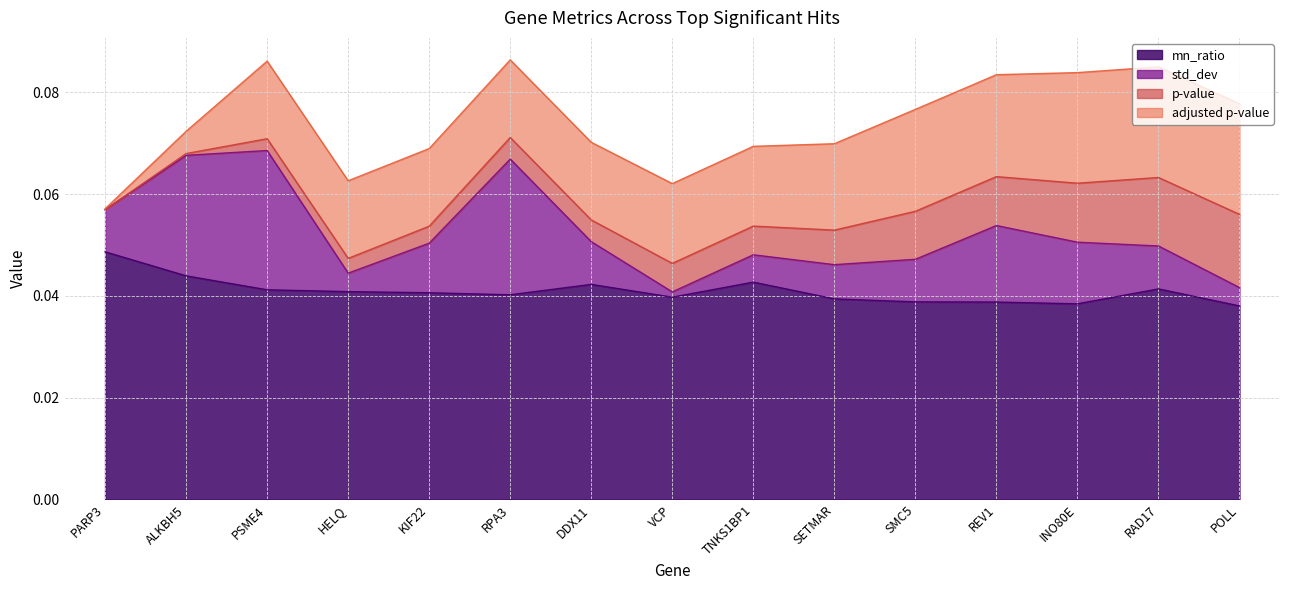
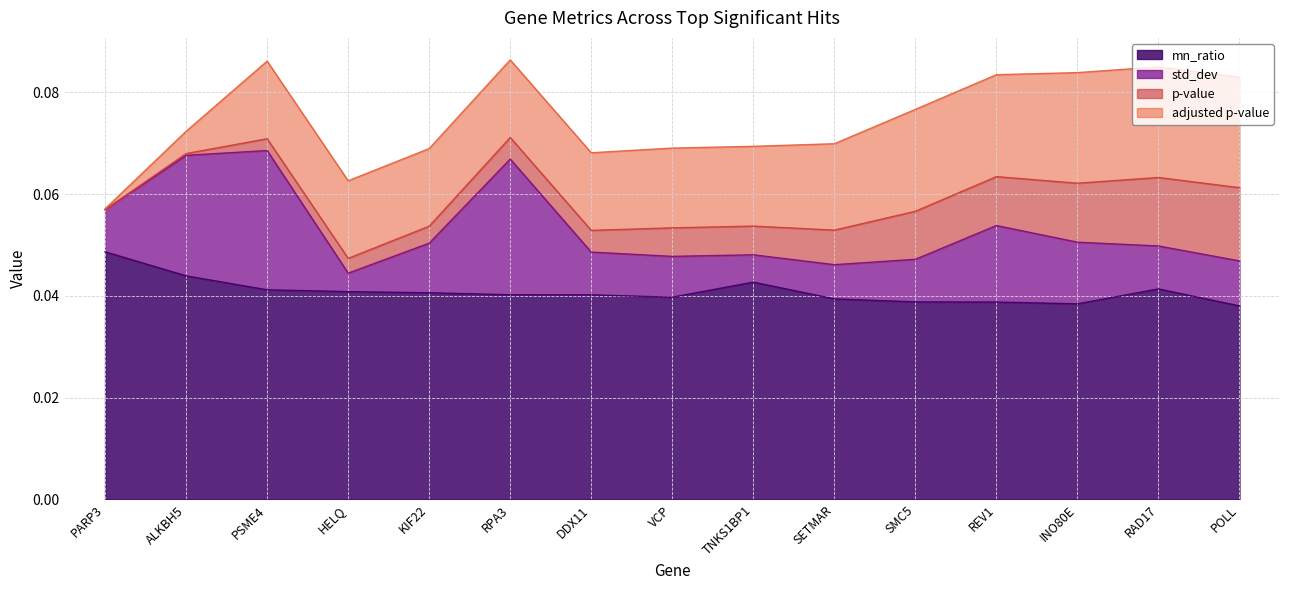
  {
    "mn_ratio": {
      "PARP3": 0.049,
      "ALKBH5": 0.044,
      "PSME4": 0.041,
      "HELQ": 0.041,
      "KIF22": 0.041,
      "RPA3": 0.040,
-     "DDX11": 0.042,
+     "DDX11": 0.040,
      "VCP": 0.040,
      "TNKS1BP1": 0.043,
      "SETMAR": 0.039,
      "SMC5": 0.039,
      "REV1": 0.039,
      "INO80E": 0.038,
      "RAD17": 0.041,
      "POLL": 0.038
    },
    "std_dev": {
      "PSME4": 0.027,
      "HELQ": 0.004,
      "KIF22": 0.010,
      "RPA3": 0.027,
      "DDX11": 0.008,
-     "VCP": 0.001,
+     "VCP": 0.008,
      "TNKS1BP1": 0.005,
      "SETMAR": 0.007,
      "SMC5": 0.008,
      "REV1": 0.015,
      "INO80E": 0.012,
      "RAD17": 0.008,
-     "POLL": 0.004
+     "POLL": 0.009
    }
  }
